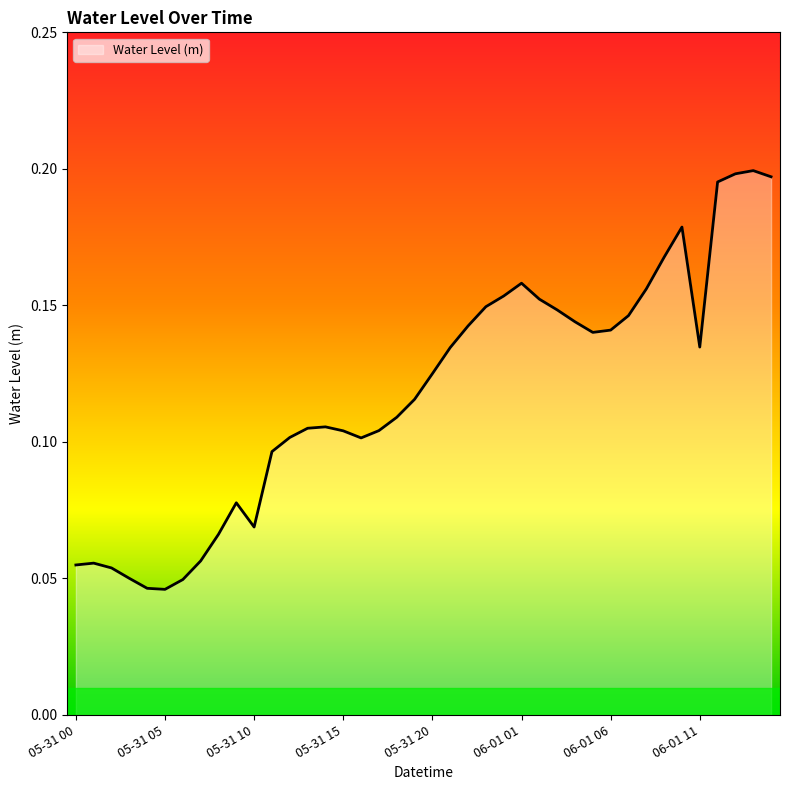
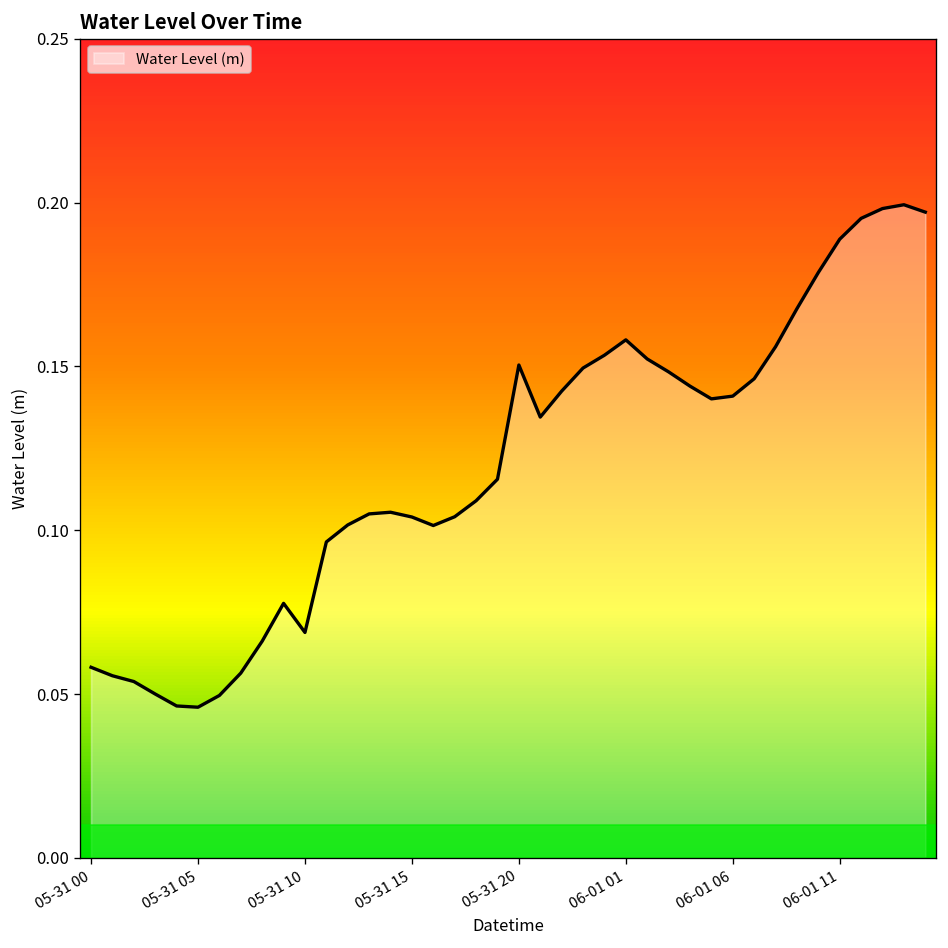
  {
-   "05-31 00": 0.055,
+   "05-31 00": 0.058,
    "05-31 05": 0.046,
    "05-31 10": 0.069,
    "05-31 15": 0.104,
-   "05-31 20": 0.125,
+   "05-31 20": 0.150,
    "06-01 01": 0.158,
    "06-01 06": 0.141,
-   "06-01 11": 0.135
+   "06-01 11": 0.189
  }
